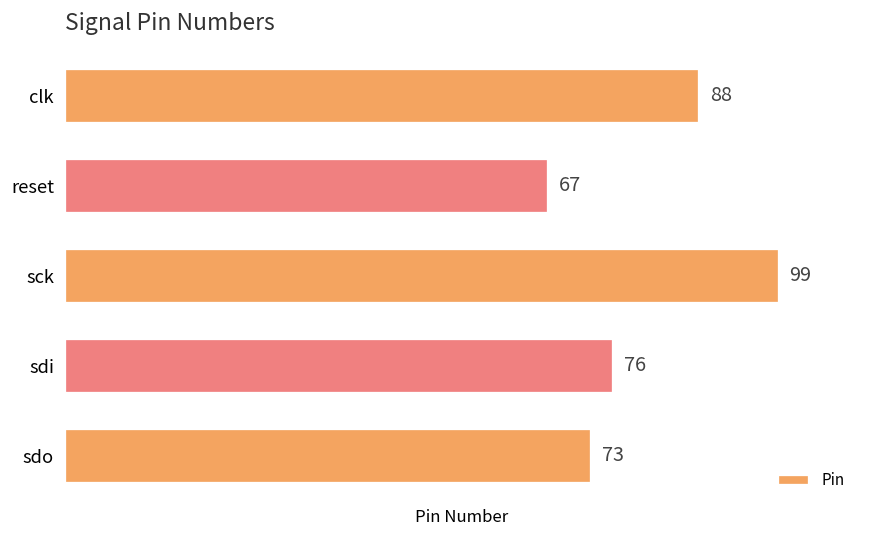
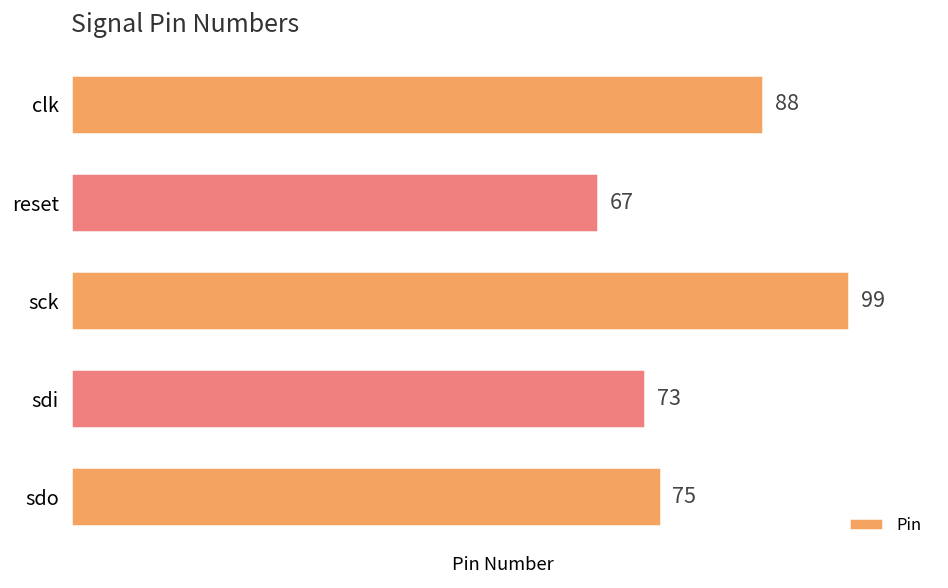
  {
    "clk": 88,
    "reset": 67,
    "sck": 99,
-   "sdi": 76,
-   "sdo": 73
+   "sdi": 73,
+   "sdo": 75
  }
